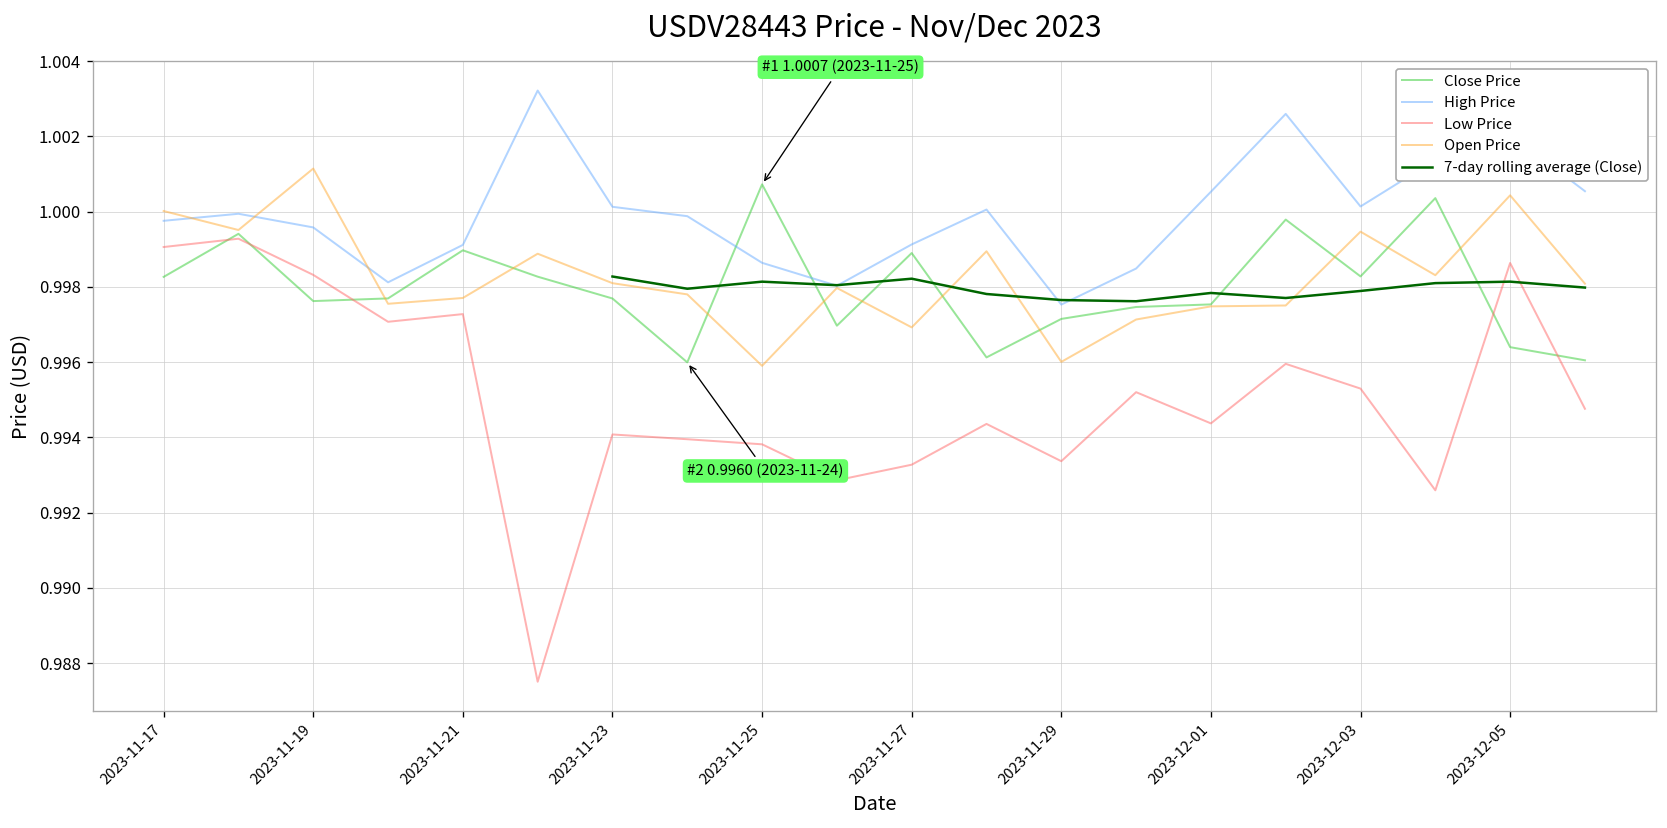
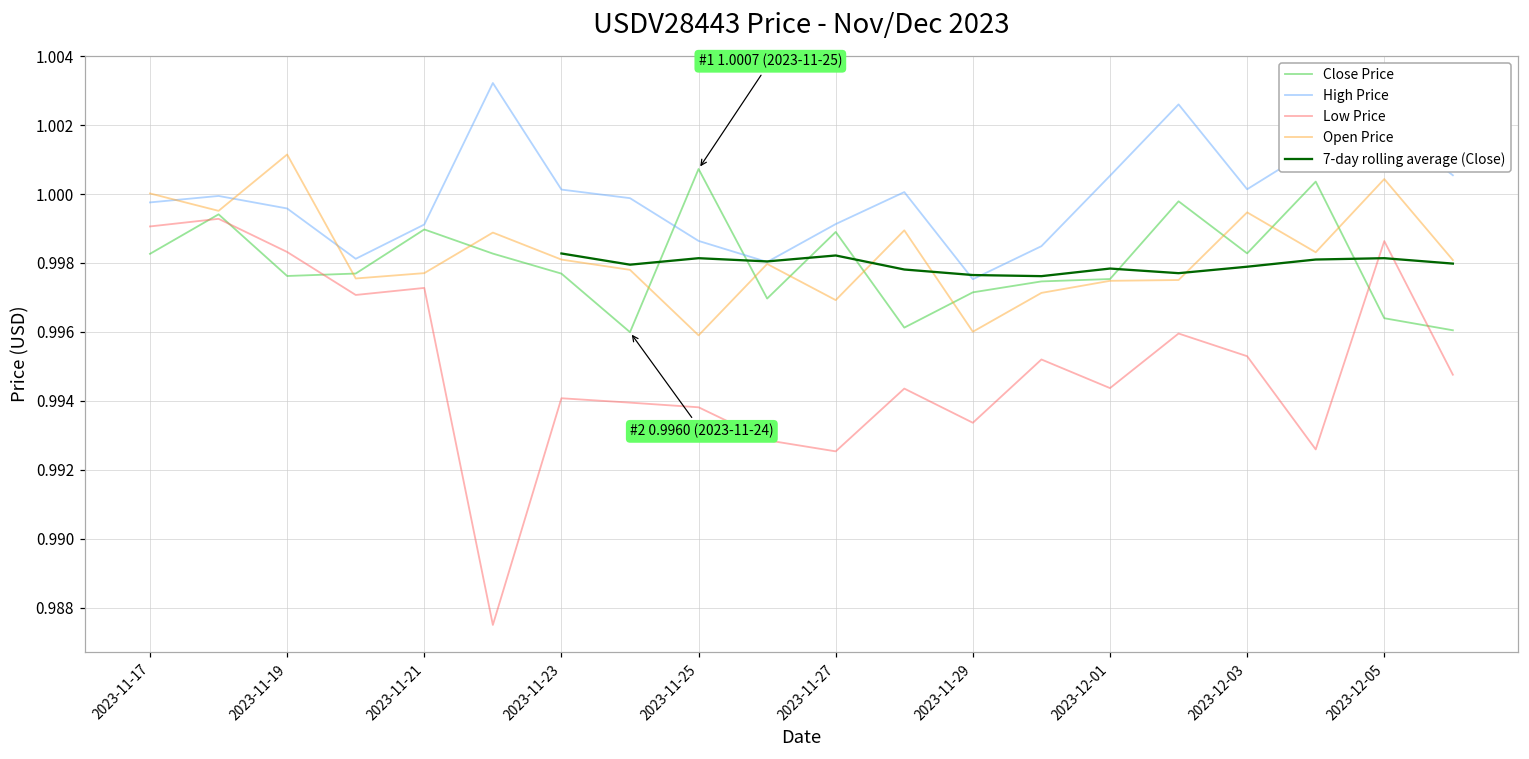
  {
    "Close Price": {
      "2023-11-17": 0.9983,
      "2023-11-19": 0.9976,
      "2023-11-21": 0.9990,
      "2023-11-23": 0.9977,
      "2023-11-27": 0.9989,
      "2023-11-29": 0.9971,
      "2023-12-03": 0.9983,
      "2023-12-05": 0.9964
    },
    "High Price": {
      "2023-11-17": 0.9998,
      "2023-11-19": 0.9996,
      "2023-11-21": 0.9991,
      "2023-11-23": 1.0001,
      "2023-11-25": 0.9986,
      "2023-11-27": 0.9991,
      "2023-11-29": 0.9975,
      "2023-12-01": 1.0005,
      "2023-12-03": 1.0001
    },
    "Low Price": {
      "2023-11-17": 0.9991,
      "2023-11-19": 0.9983,
      "2023-11-21": 0.9973,
      "2023-11-23": 0.9941,
-     "2023-11-27": 0.9933,
+     "2023-11-27": 0.9925,
      "2023-11-29": 0.9934,
      "2023-12-01": 0.9944,
      "2023-12-03": 0.9953,
      "2023-12-05": 0.9986
    },
    "Open Price": {
      "2023-11-17": 1.0000,
      "2023-11-19": 1.0011,
      "2023-11-21": 0.9977,
      "2023-11-23": 0.9981,
      "2023-11-27": 0.9969,
      "2023-11-29": 0.9960,
      "2023-12-03": 0.9995,
      "2023-12-05": 1.0004
    },
    "7-day rolling average (Close)": {
      "2023-11-23": 0.9983,
      "2023-11-25": 0.9981,
      "2023-11-27": 0.9982,
      "2023-11-29": 0.9977,
      "2023-12-01": 0.9978,
      "2023-12-03": 0.9979,
      "2023-12-05": 0.9981
    }
  }
